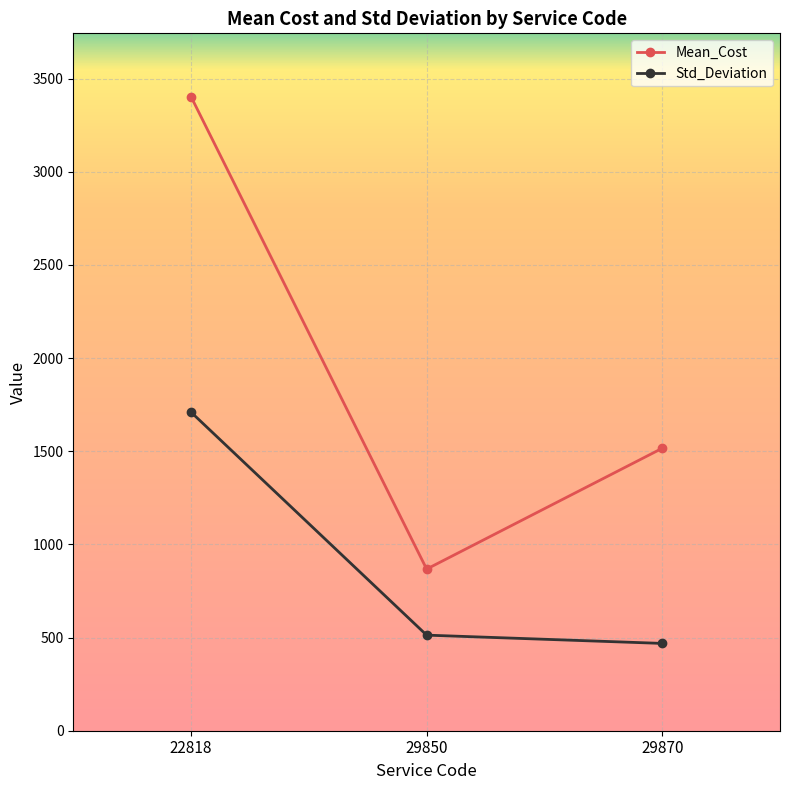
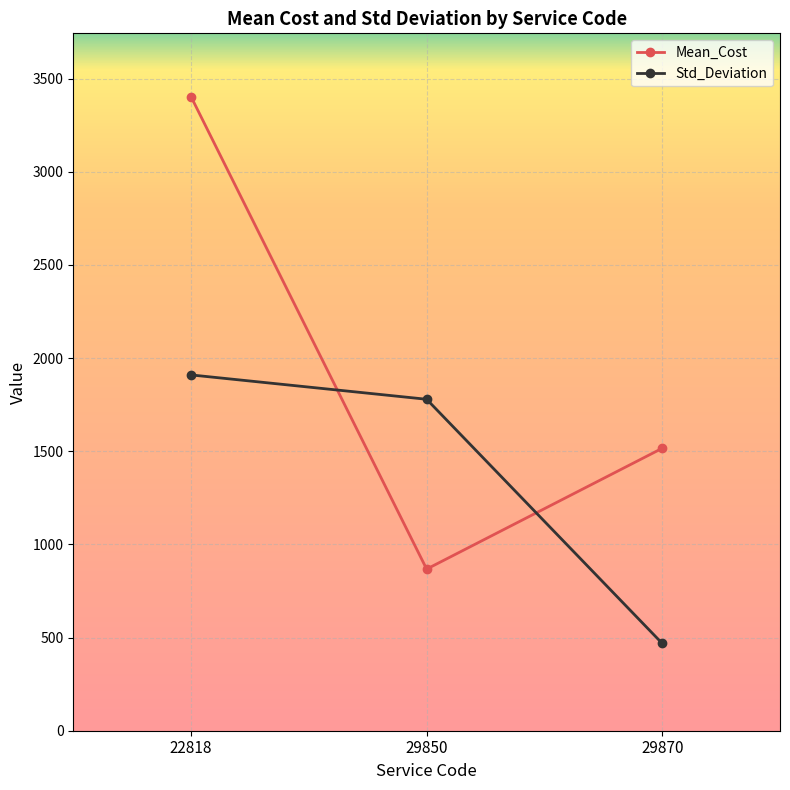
  {
    "Mean_Cost": {
      "22818": 3400,
      "29850": 870,
      "29870": 1520
    },
    "Std_Deviation": {
-     "22818": 1710,
-     "29850": 510,
+     "22818": 1910,
+     "29850": 1780,
      "29870": 470
    }
  }
